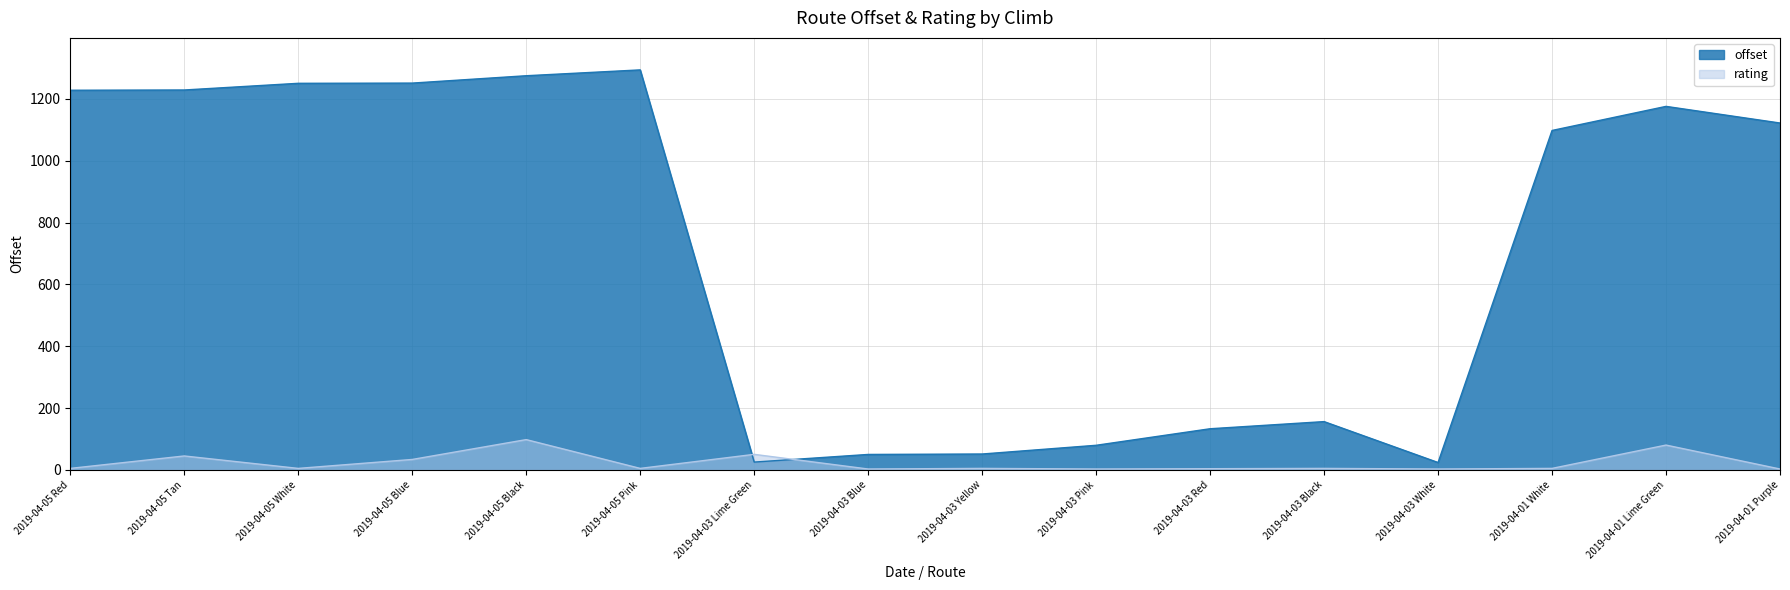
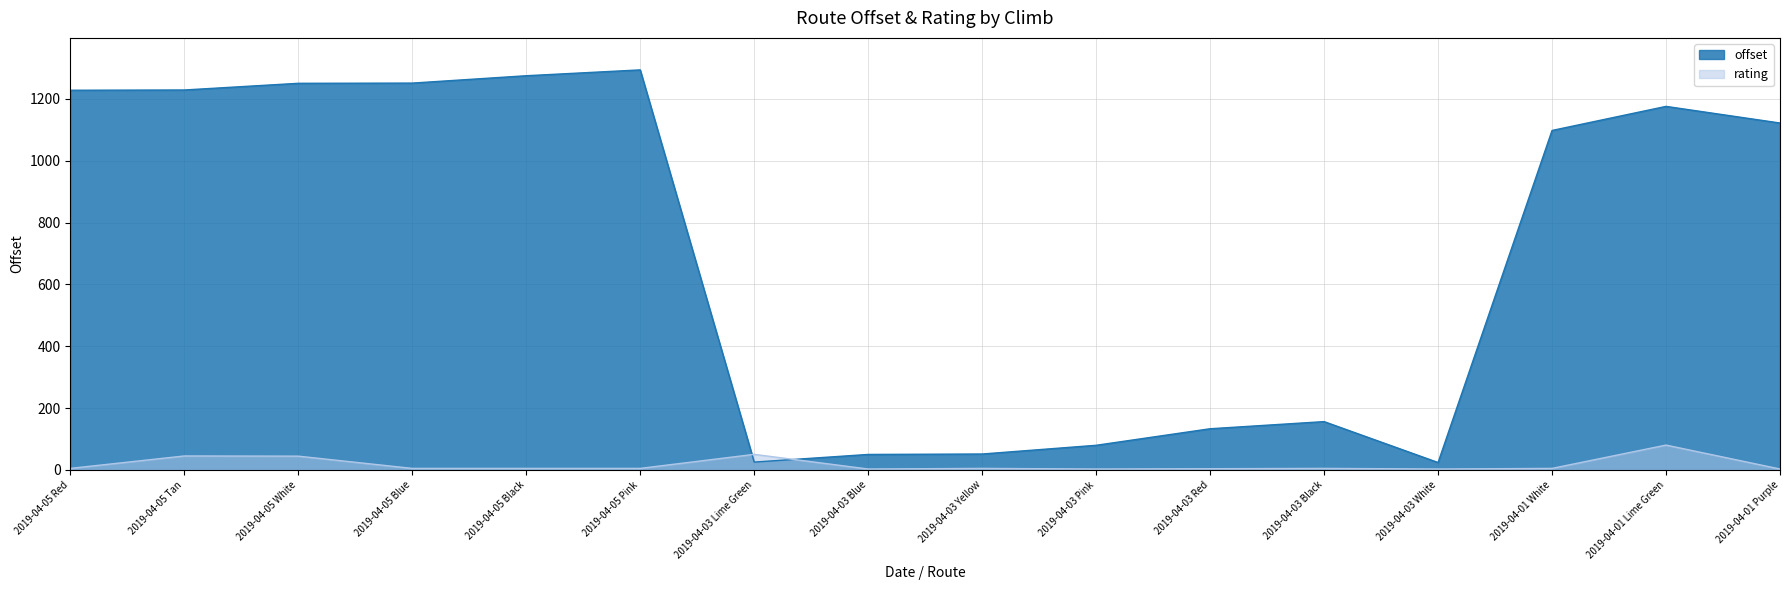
  {
    "offset": {
      "2019-04-05 Red": 1230,
      "2019-04-05 Tan": 1230,
      "2019-04-05 White": 1250,
      "2019-04-05 Blue": 1250,
      "2019-04-05 Black": 1270,
      "2019-04-05 Pink": 1290,
      "2019-04-03 Lime Green": 30,
      "2019-04-03 Blue": 50,
      "2019-04-03 Yellow": 50,
      "2019-04-03 Pink": 80,
      "2019-04-03 Red": 130,
      "2019-04-03 Black": 160,
      "2019-04-03 White": 20,
      "2019-04-01 White": 1100,
      "2019-04-01 Lime Green": 1180,
      "2019-04-01 Purple": 1120
    },
    "rating": {
      "2019-04-05 Red": 10,
      "2019-04-05 Tan": 50,
-     "2019-04-05 White": 10,
-     "2019-04-05 Blue": 30,
-     "2019-04-05 Black": 100,
+     "2019-04-05 White": 40,
+     "2019-04-05 Blue": 10,
+     "2019-04-05 Black": 10,
      "2019-04-05 Pink": 10,
      "2019-04-03 Lime Green": 50,
      "2019-04-03 Blue": 0,
      "2019-04-03 Yellow": 10,
      "2019-04-03 Pink": 0,
      "2019-04-03 Red": 0,
      "2019-04-03 Black": 10,
      "2019-04-03 White": 0,
      "2019-04-01 White": 10,
      "2019-04-01 Lime Green": 80,
      "2019-04-01 Purple": 0
    }
  }
